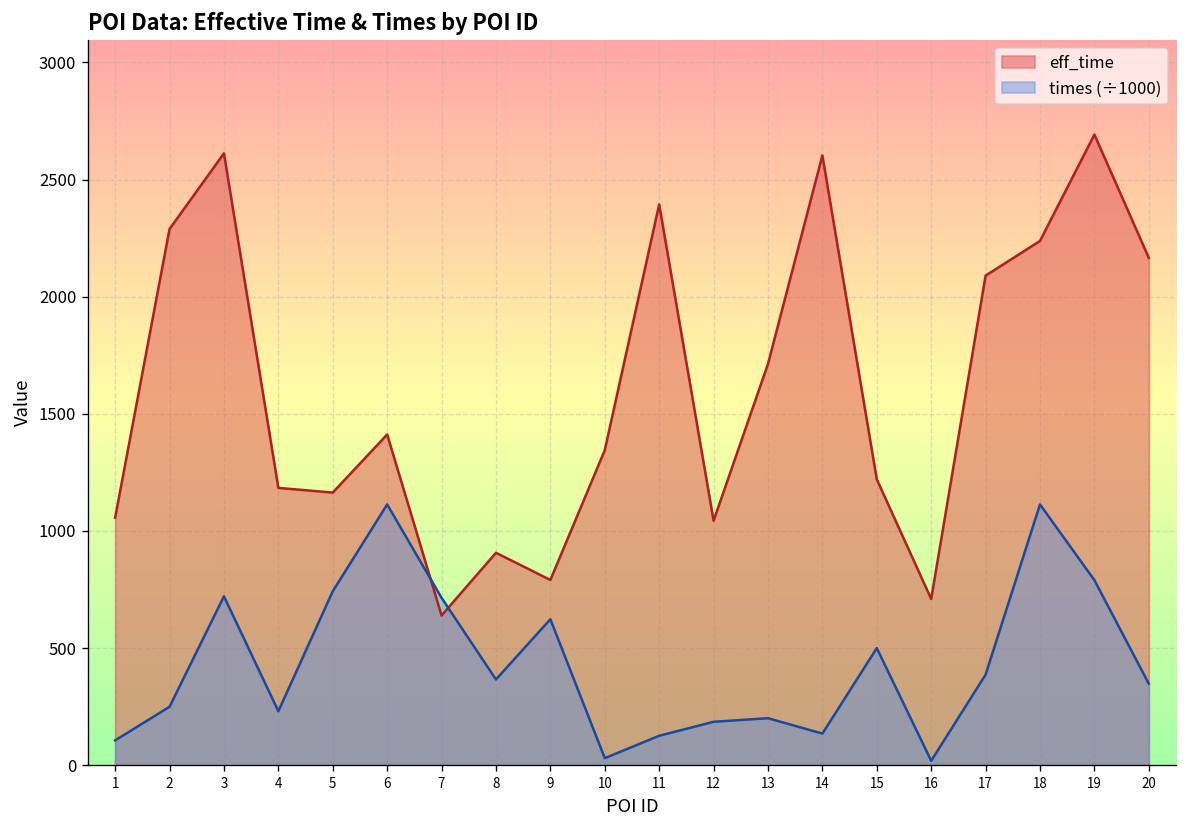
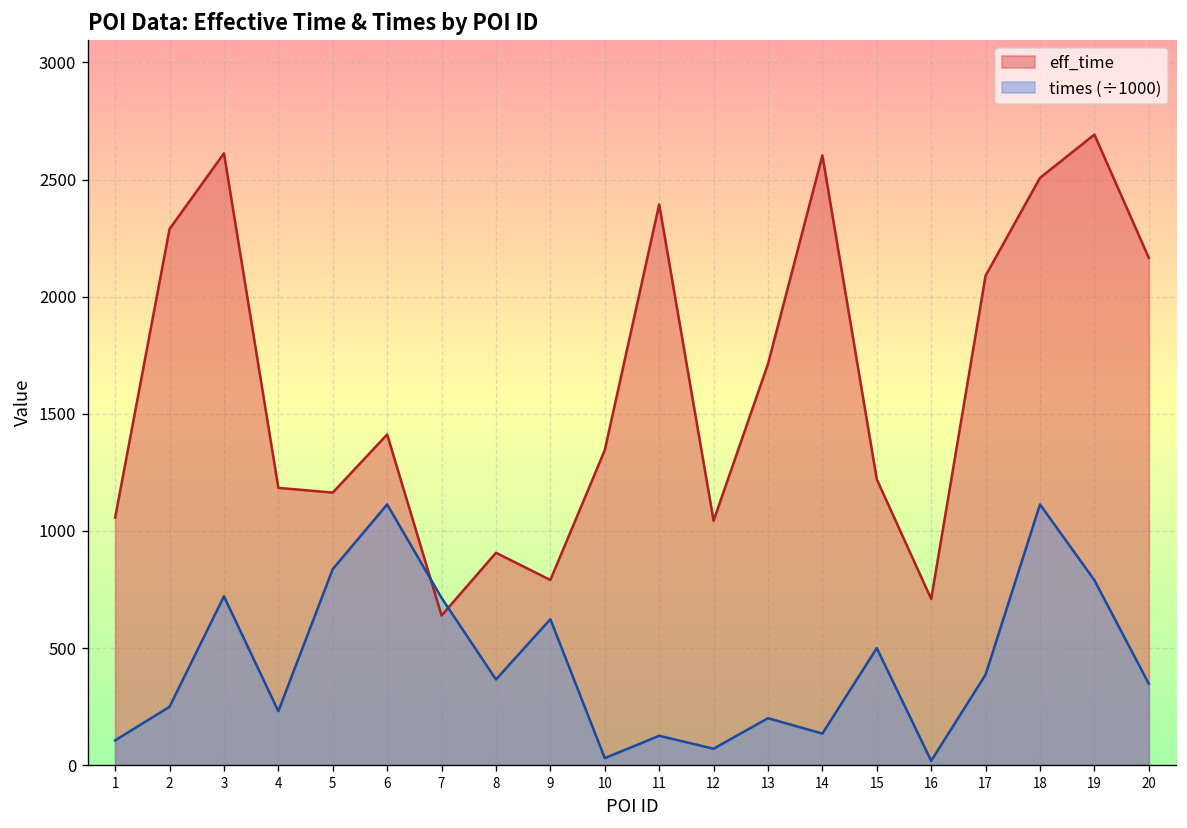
  {
    "eff_time": {
      "1": 1060,
      "2": 2290,
      "3": 2610,
      "4": 1180,
      "5": 1160,
      "6": 1410,
      "7": 640,
      "8": 910,
      "9": 790,
      "10": 1350,
      "11": 2390,
      "12": 1040,
      "13": 1710,
      "14": 2600,
      "15": 1220,
      "16": 710,
      "17": 2090,
-     "18": 2240,
+     "18": 2510,
      "19": 2690,
      "20": 2170
    },
    "times (÷1000)": {
      "1": 110,
      "2": 250,
      "3": 720,
      "4": 230,
-     "5": 740,
+     "5": 840,
      "6": 1110,
      "7": 710,
      "8": 370,
      "9": 620,
      "10": 30,
      "11": 130,
-     "12": 190,
+     "12": 70,
      "13": 200,
      "14": 140,
      "15": 500,
      "16": 20,
      "17": 390,
      "18": 1110,
      "19": 790,
      "20": 350
    }
  }
